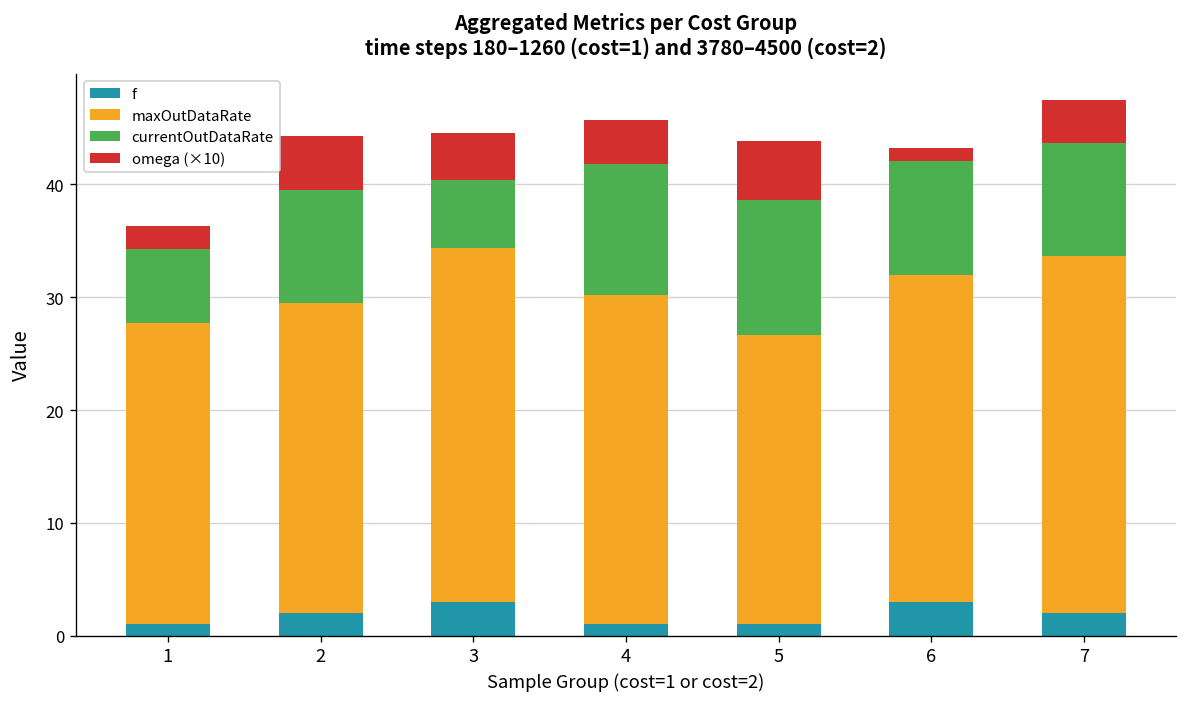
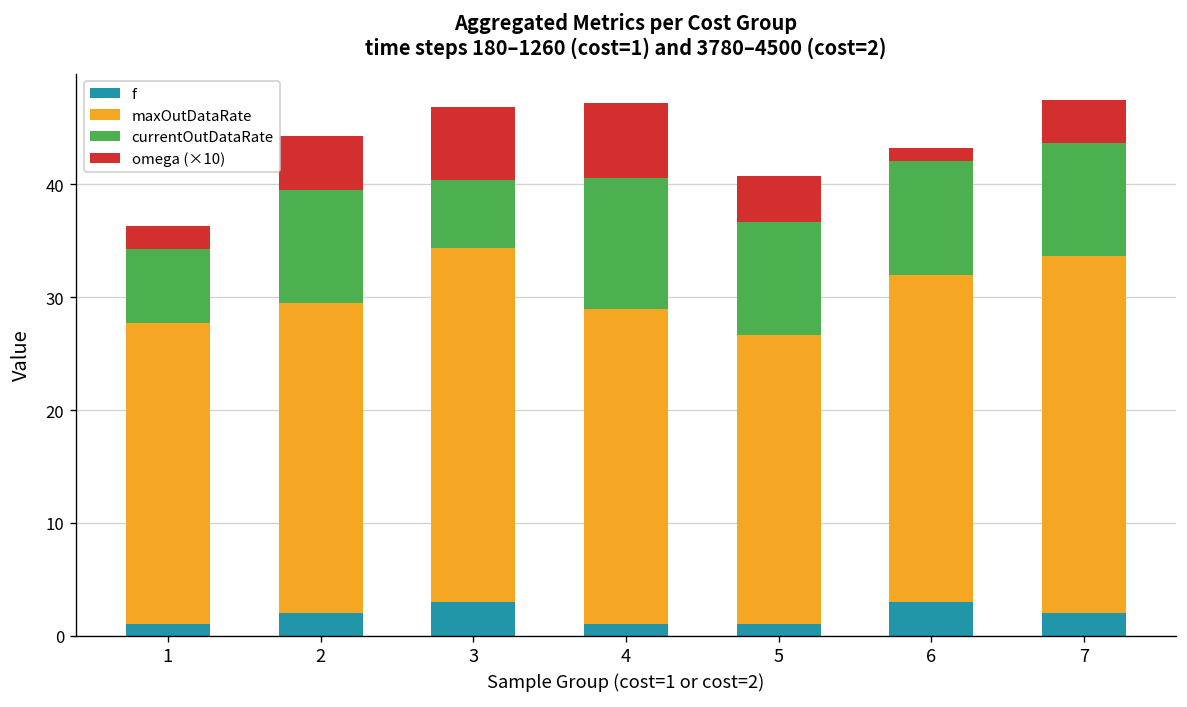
  {
    "f": {
      "1": 1,
      "2": 2,
      "3": 3,
      "4": 1,
      "5": 1,
      "6": 3,
      "7": 2
    },
    "maxOutDataRate": {
      "1": 27,
      "2": 28,
      "3": 31,
-     "4": 29,
+     "4": 28,
      "5": 26,
      "6": 29,
      "7": 32
    },
    "currentOutDataRate": {
      "1": 7,
      "2": 10,
      "3": 6,
      "4": 12,
-     "5": 12,
+     "5": 10,
      "6": 10,
      "7": 10
    },
    "omega (×10)": {
      "1": 2,
      "2": 5,
-     "3": 4,
-     "4": 4,
-     "5": 5,
+     "3": 7,
+     "4": 7,
+     "5": 4,
      "6": 1,
      "7": 4
    }
  }
